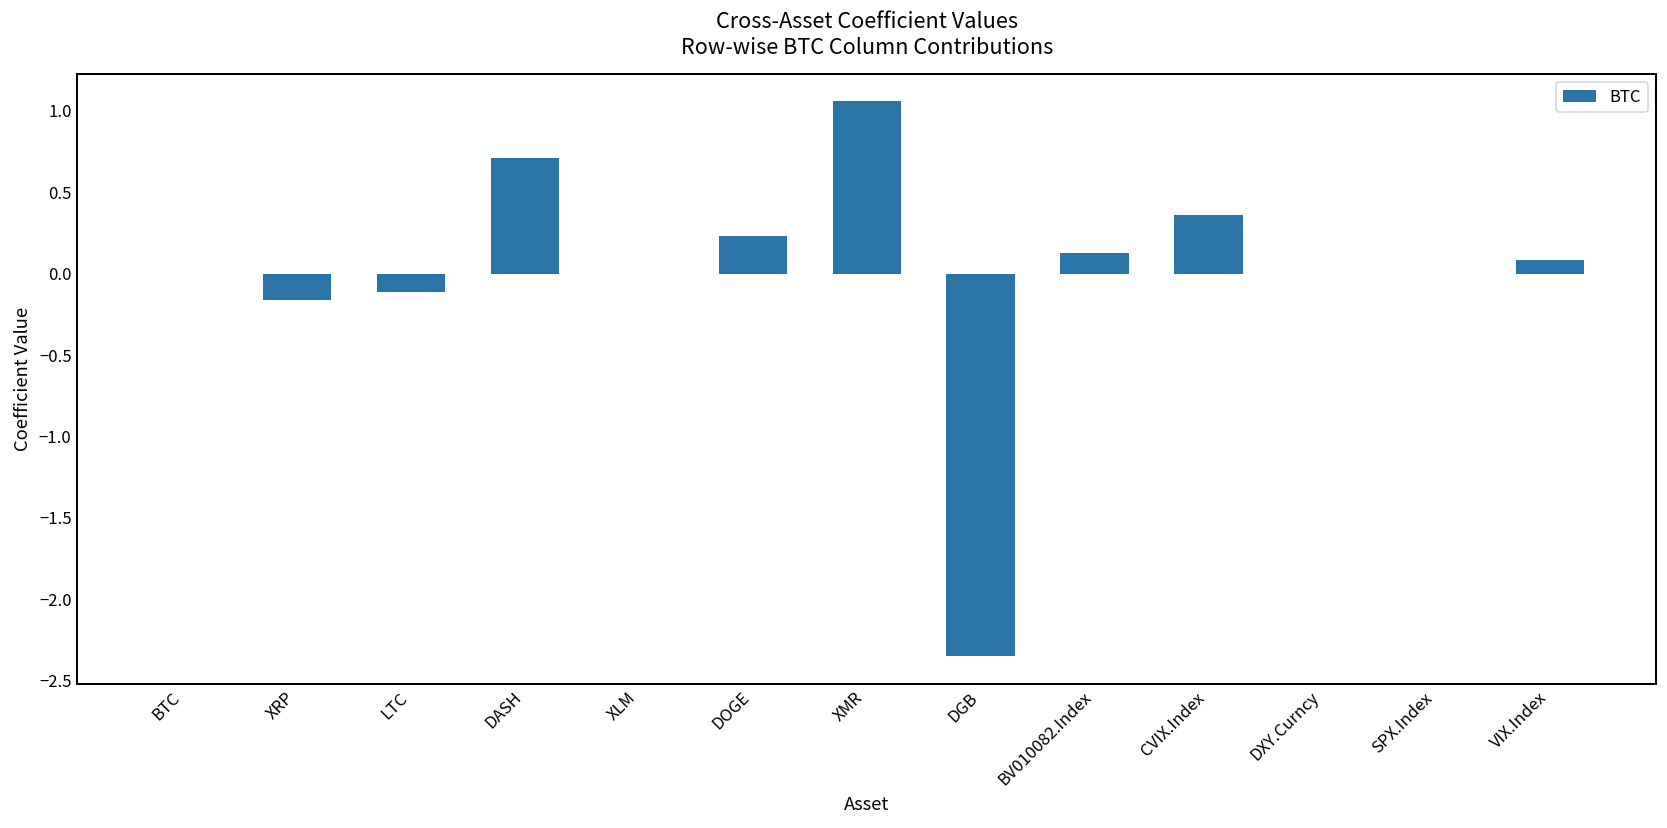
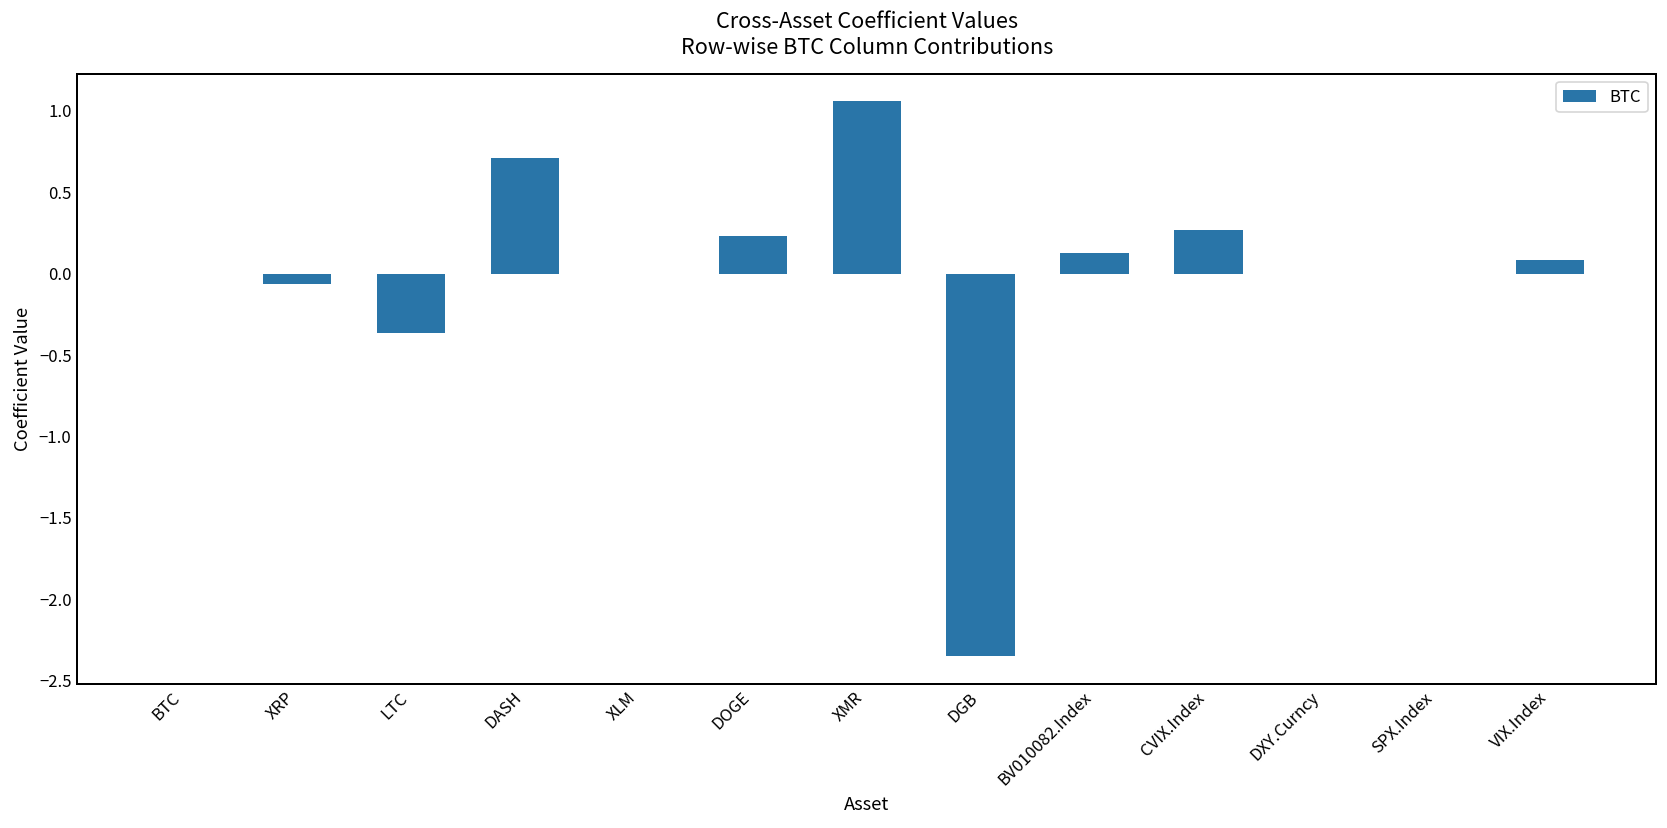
  {
    "BTC": 0.00,
-   "XRP": -0.16,
-   "LTC": -0.11,
+   "XRP": -0.06,
+   "LTC": -0.37,
    "DASH": 0.71,
    "XLM": 0.00,
    "DOGE": 0.23,
    "XMR": 1.06,
    "DGB": -2.35,
    "BV010082.Index": 0.13,
-   "CVIX.Index": 0.36,
+   "CVIX.Index": 0.27,
    "DXY.Curncy": 0.00,
    "SPX.Index": 0.00,
    "VIX.Index": 0.09
  }
